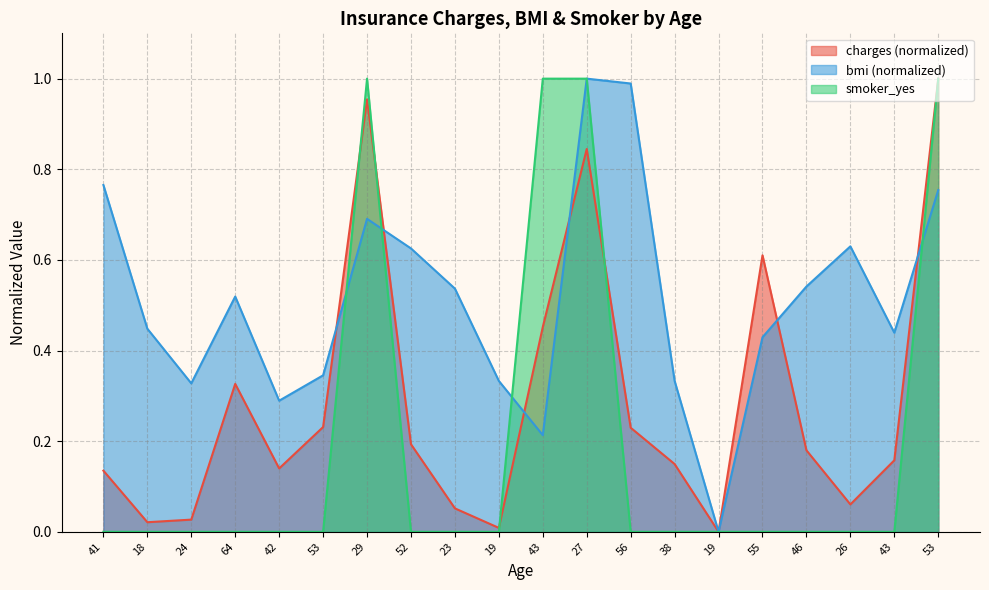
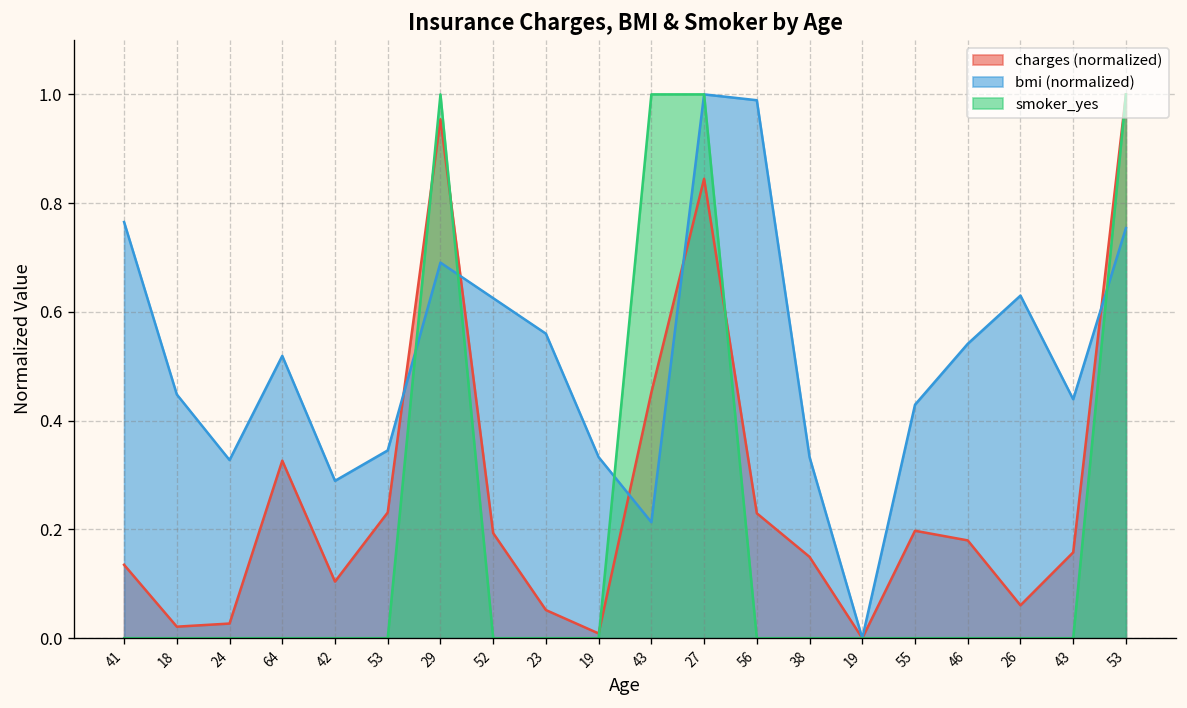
  {
    "charges (normalized)": {
      "41": 0.13,
      "18": 0.02,
      "24": 0.03,
      "64": 0.33,
-     "42": 0.14,
+     "42": 0.10,
      "29": 0.95,
      "52": 0.19,
      "23": 0.05,
      "27": 0.84,
      "56": 0.23,
      "38": 0.15,
-     "55": 0.61,
+     "55": 0.20,
      "46": 0.18,
      "26": 0.06
    },
    "bmi (normalized)": {
      "41": 0.77,
      "18": 0.45,
      "24": 0.33,
      "64": 0.52,
      "42": 0.29,
      "29": 0.69,
      "52": 0.63,
-     "23": 0.54,
+     "23": 0.56,
      "56": 0.99,
      "38": 0.33,
      "55": 0.43,
      "46": 0.54,
      "26": 0.63
    },
    "smoker_yes": {
      "41": 0.00,
      "18": 0.00,
      "24": 0.00,
      "64": 0.00,
      "42": 0.00,
      "29": 1.00,
      "52": 0.00,
      "23": 0.00,
      "56": 0.00,
      "38": 0.00,
      "55": 0.00,
      "46": 0.00,
      "26": 0.00
    }
  }
